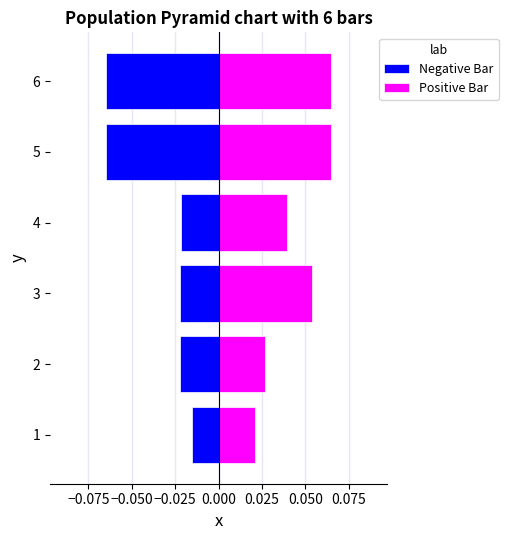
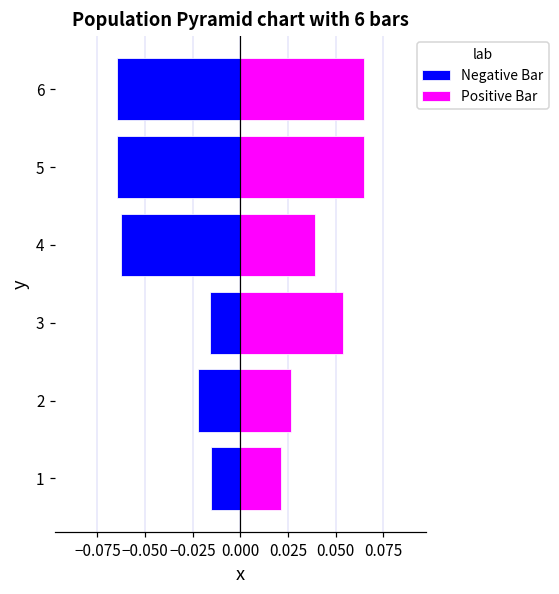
  {
    "Negative Bar": {
      "6": -0.065,
      "5": -0.065,
-     "4": -0.022,
-     "3": -0.022,
+     "4": -0.062,
+     "3": -0.016,
      "2": -0.022,
      "1": -0.015
    },
    "Positive Bar": {
      "6": 0.065,
      "5": 0.065,
      "4": 0.039,
      "3": 0.054,
      "2": 0.027,
      "1": 0.021
    }
  }
